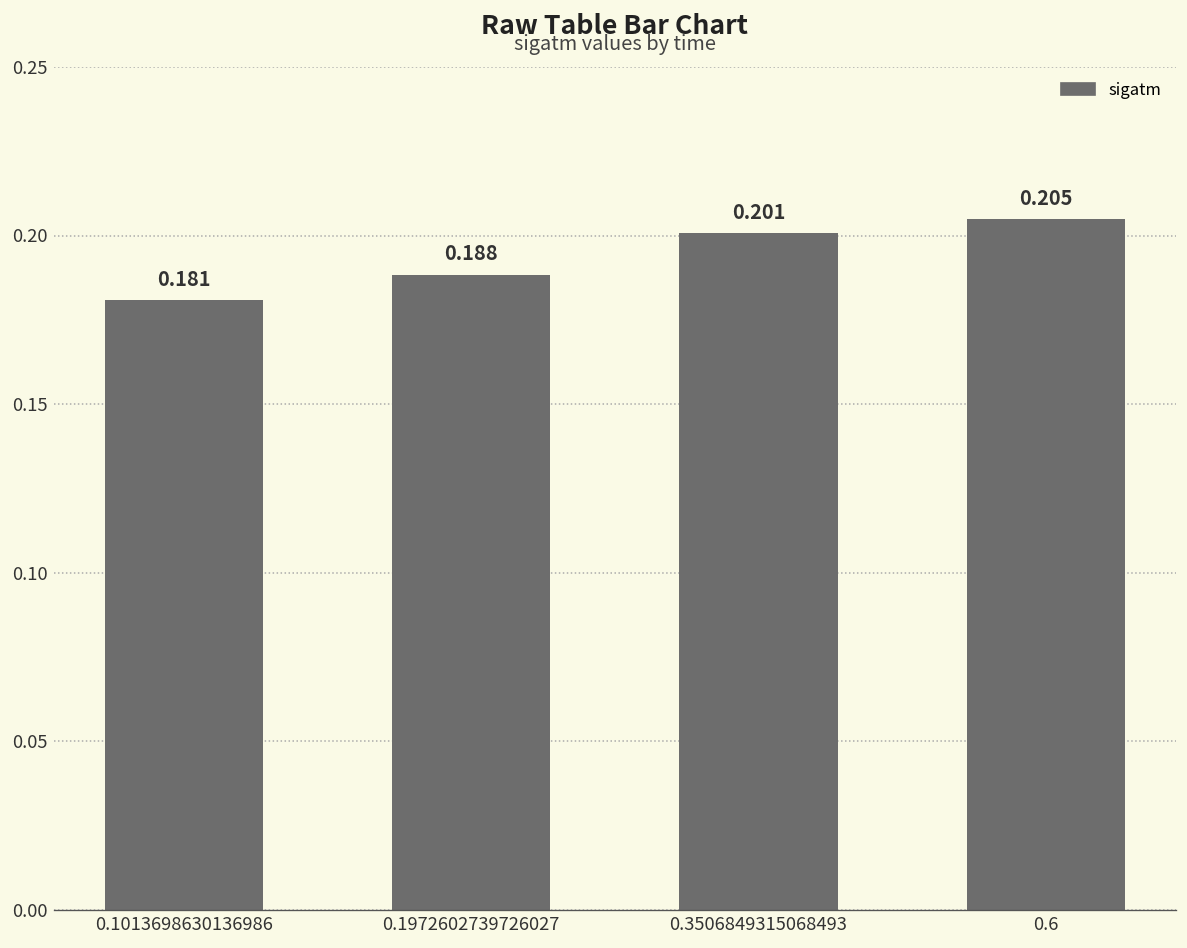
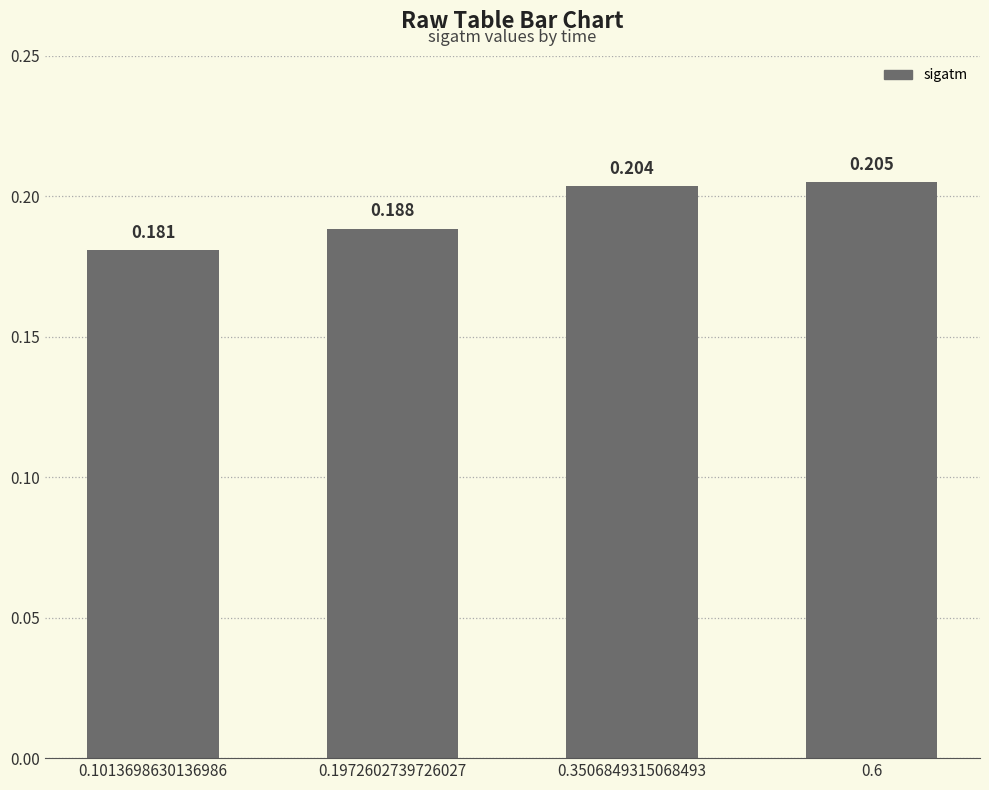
  {
    "0.1013698630136986": 0.181,
    "0.1972602739726027": 0.188,
-   "0.3506849315068493": 0.201,
+   "0.3506849315068493": 0.204,
    "0.6": 0.205
  }
